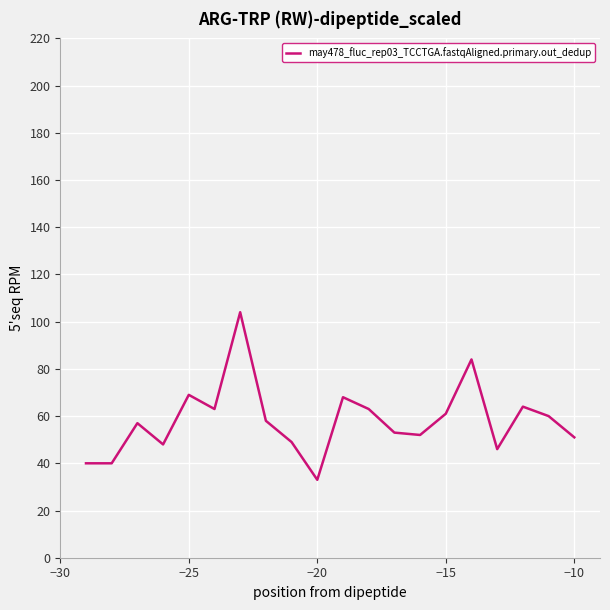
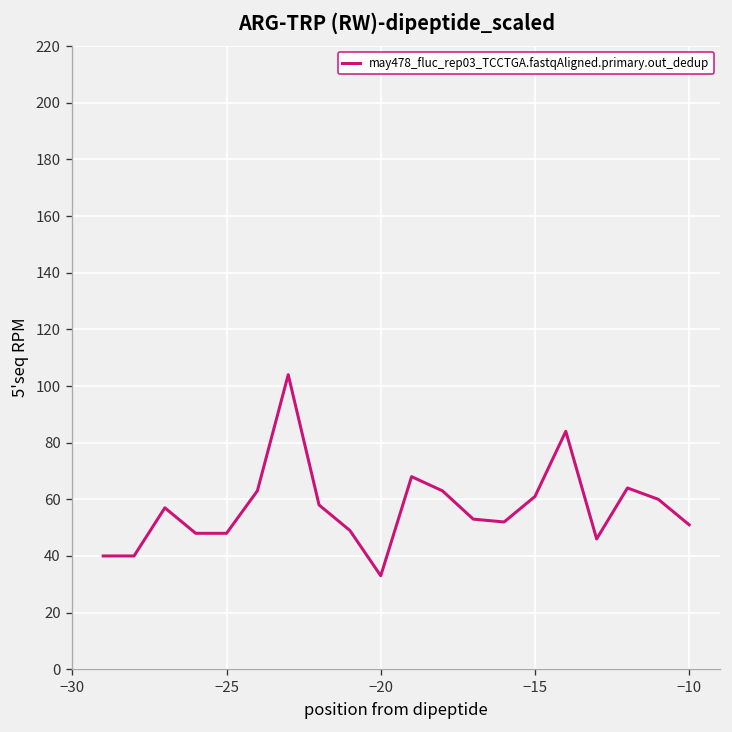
  {
-   "−25": 69,
+   "−25": 48,
    "−20": 33,
    "−15": 61,
    "−10": 51
  }
